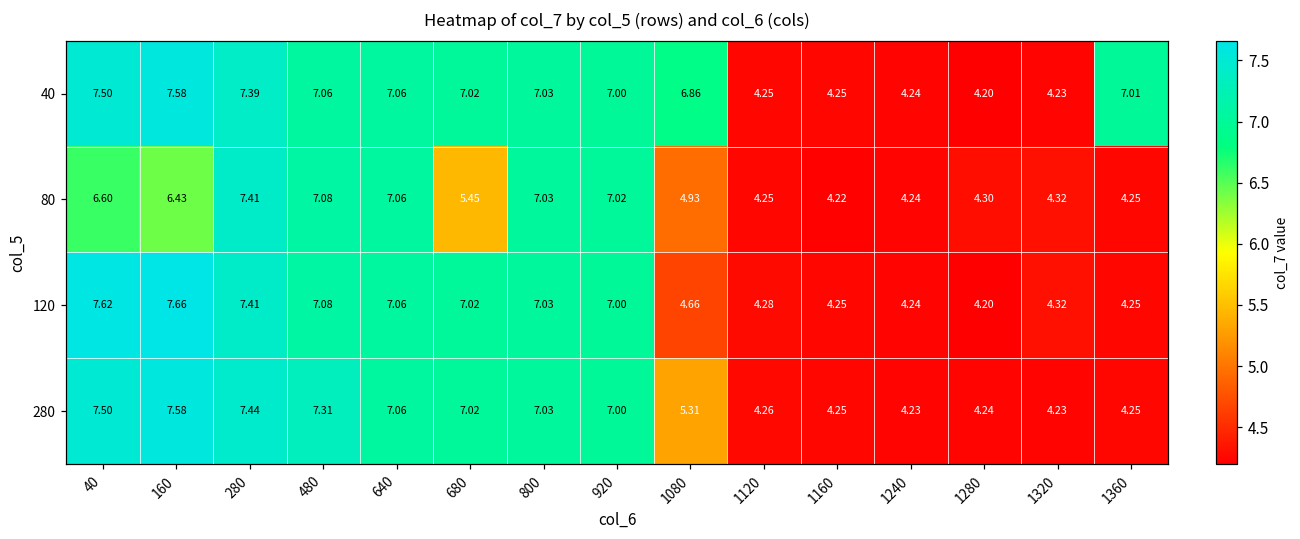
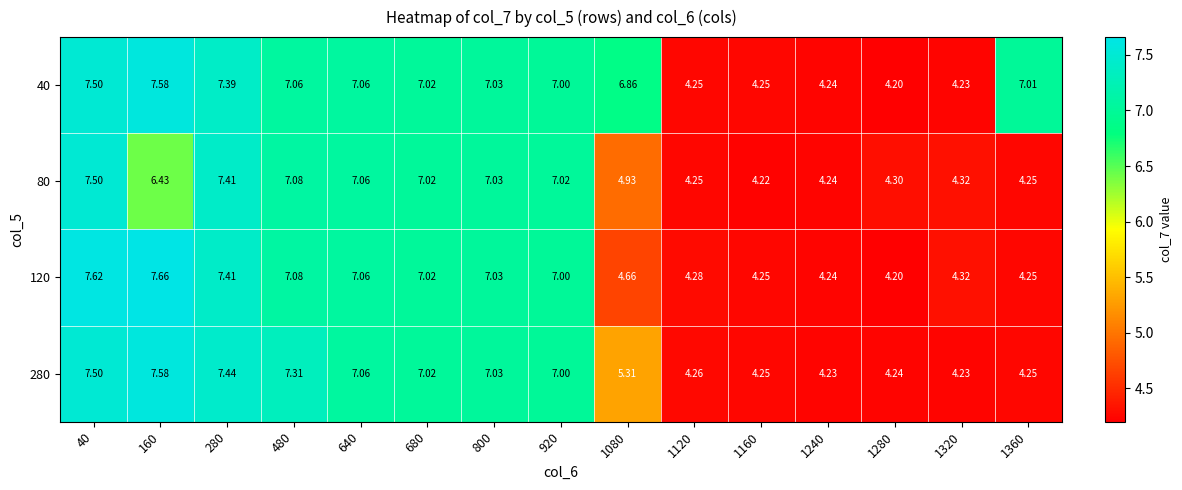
  {
    "40": {
      "40": 7.50,
      "160": 7.58,
      "280": 7.39,
      "480": 7.06,
      "640": 7.06,
      "680": 7.02,
      "800": 7.03,
      "920": 7.00,
      "1080": 6.86,
      "1120": 4.25,
      "1160": 4.25,
      "1240": 4.24,
      "1280": 4.20,
      "1320": 4.23,
      "1360": 7.01
    },
    "80": {
-     "40": 6.60,
+     "40": 7.50,
      "160": 6.43,
      "280": 7.41,
      "480": 7.08,
      "640": 7.06,
-     "680": 5.45,
+     "680": 7.02,
      "800": 7.03,
      "920": 7.02,
      "1080": 4.93,
      "1120": 4.25,
      "1160": 4.22,
      "1240": 4.24,
      "1280": 4.30,
      "1320": 4.32,
      "1360": 4.25
    },
    "120": {
      "40": 7.62,
      "160": 7.66,
      "280": 7.41,
      "480": 7.08,
      "640": 7.06,
      "680": 7.02,
      "800": 7.03,
      "920": 7.00,
      "1080": 4.66,
      "1120": 4.28,
      "1160": 4.25,
      "1240": 4.24,
      "1280": 4.20,
      "1320": 4.32,
      "1360": 4.25
    },
    "280": {
      "40": 7.50,
      "160": 7.58,
      "280": 7.44,
      "480": 7.31,
      "640": 7.06,
      "680": 7.02,
      "800": 7.03,
      "920": 7.00,
      "1080": 5.31,
      "1120": 4.26,
      "1160": 4.25,
      "1240": 4.23,
      "1280": 4.24,
      "1320": 4.23,
      "1360": 4.25
    }
  }
